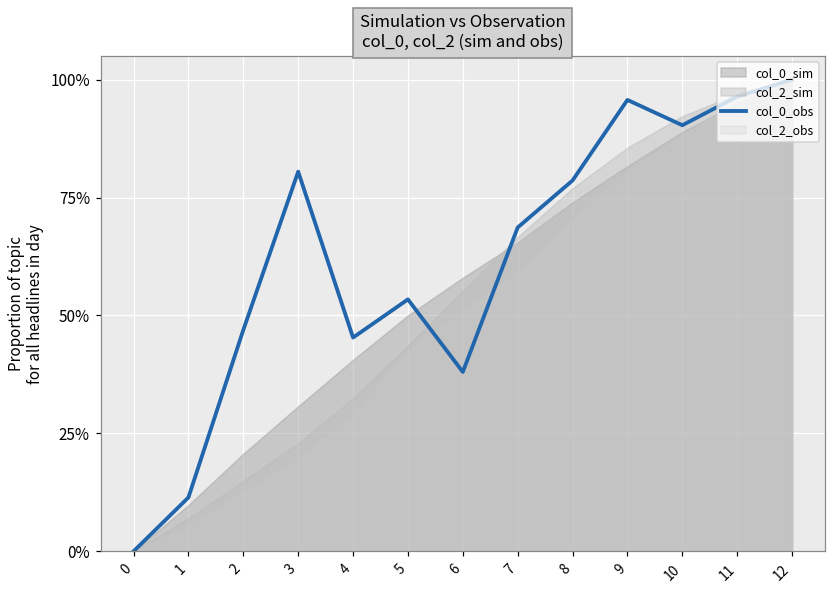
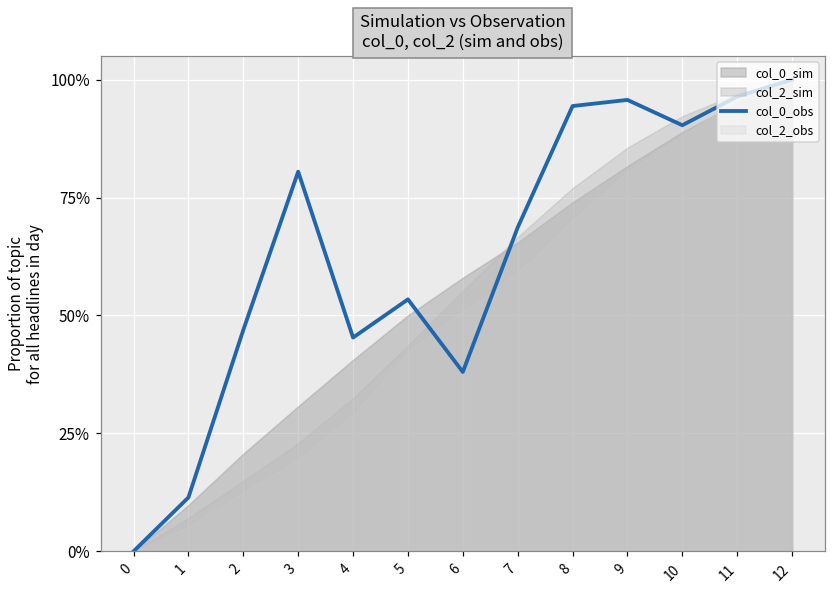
  {
    "col_0_obs": {
      "1": "11%",
      "2": "47%",
      "3": "80%",
      "4": "45%",
      "5": "53%",
      "6": "38%",
      "7": "69%",
-     "8": "79%",
+     "8": "94%",
      "9": "96%",
      "10": "90%"
    }
  }
